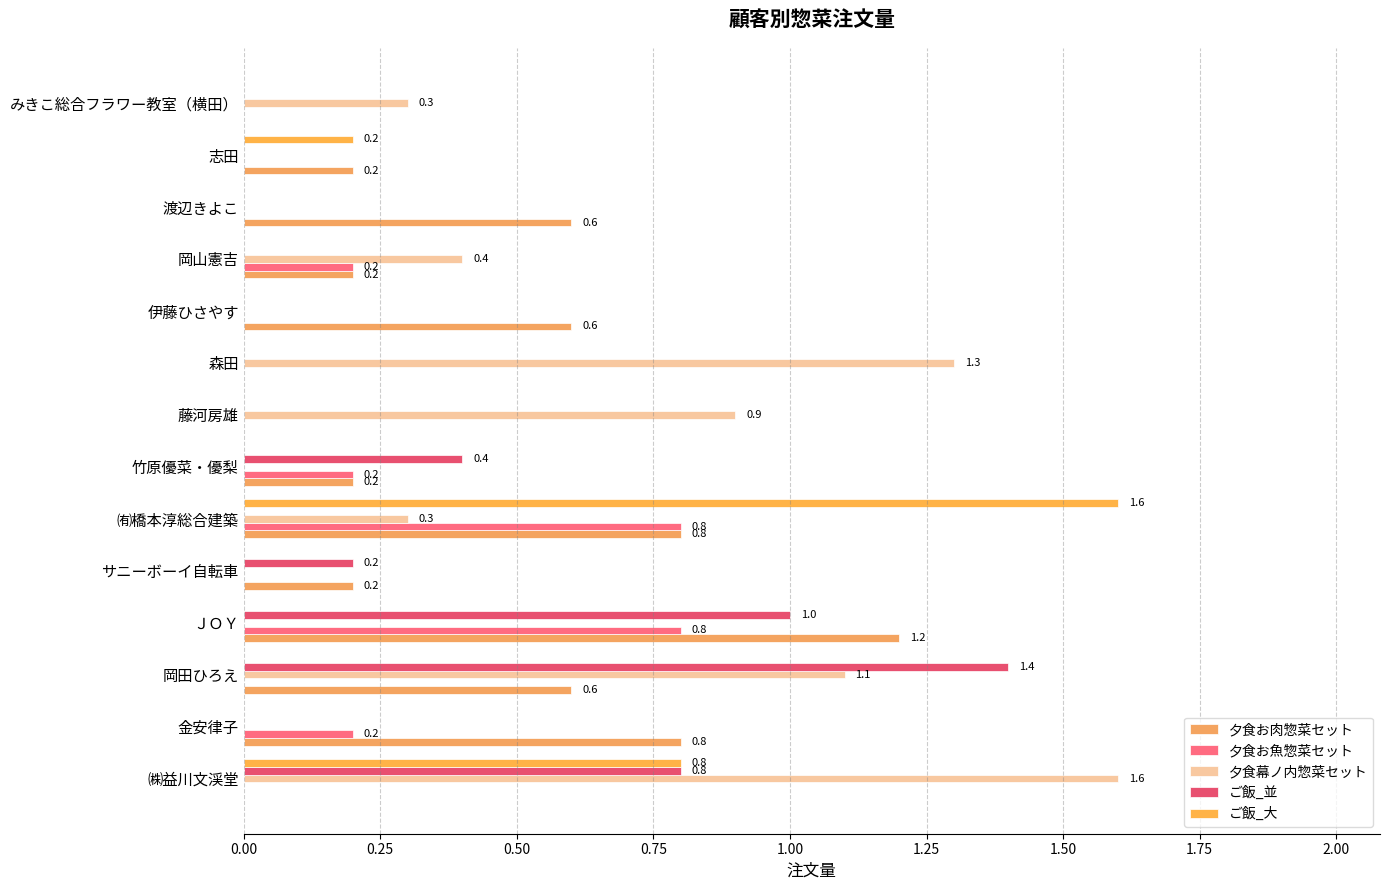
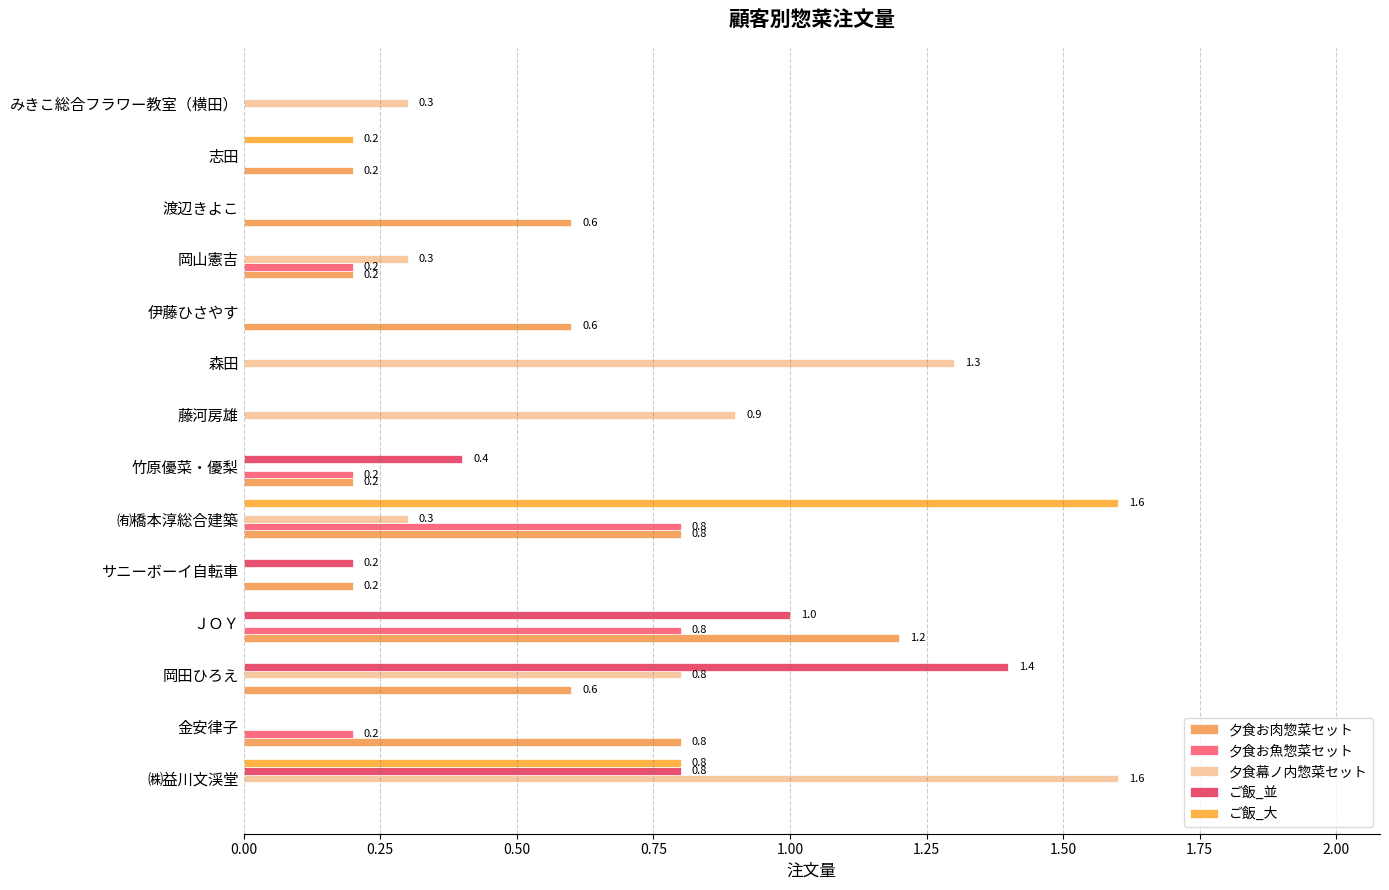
  {
    "夕食幕ノ内惣菜セット": {
      "みきこ総合フラワー教室（横田）": 0.3,
-     "岡山憲吉": 0.4,
+     "岡山憲吉": 0.3,
      "森田": 1.3,
      "藤河房雄": 0.9,
      "㈲橋本淳総合建築": 0.3,
-     "岡田ひろえ": 1.1,
+     "岡田ひろえ": 0.8,
      "㈱益川文渓堂": 1.6
    }
  }
